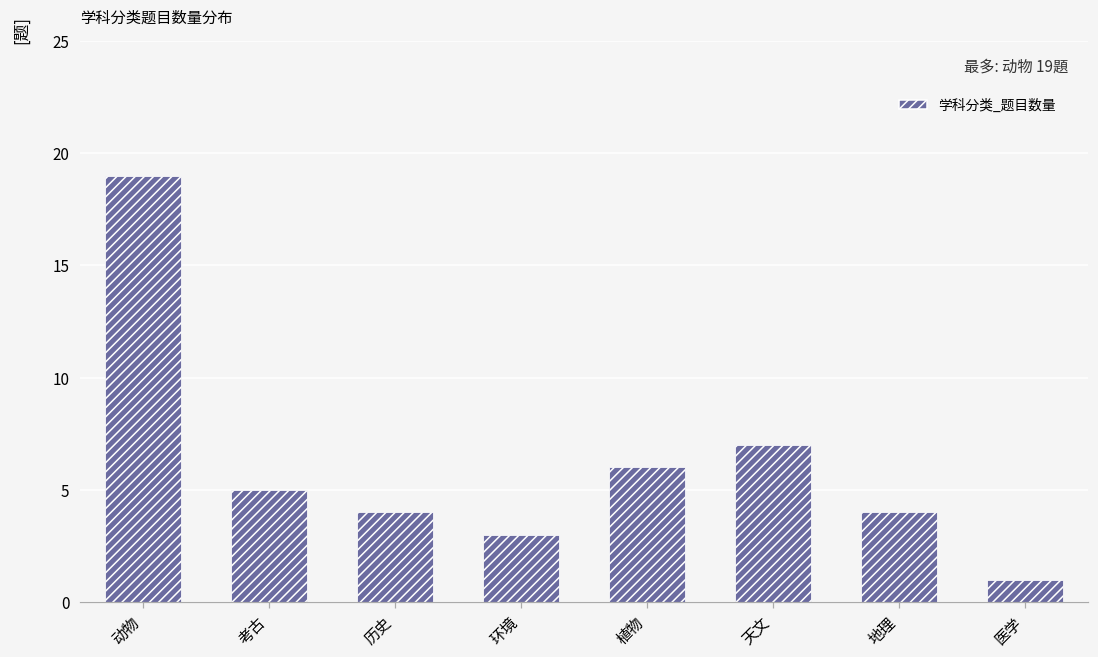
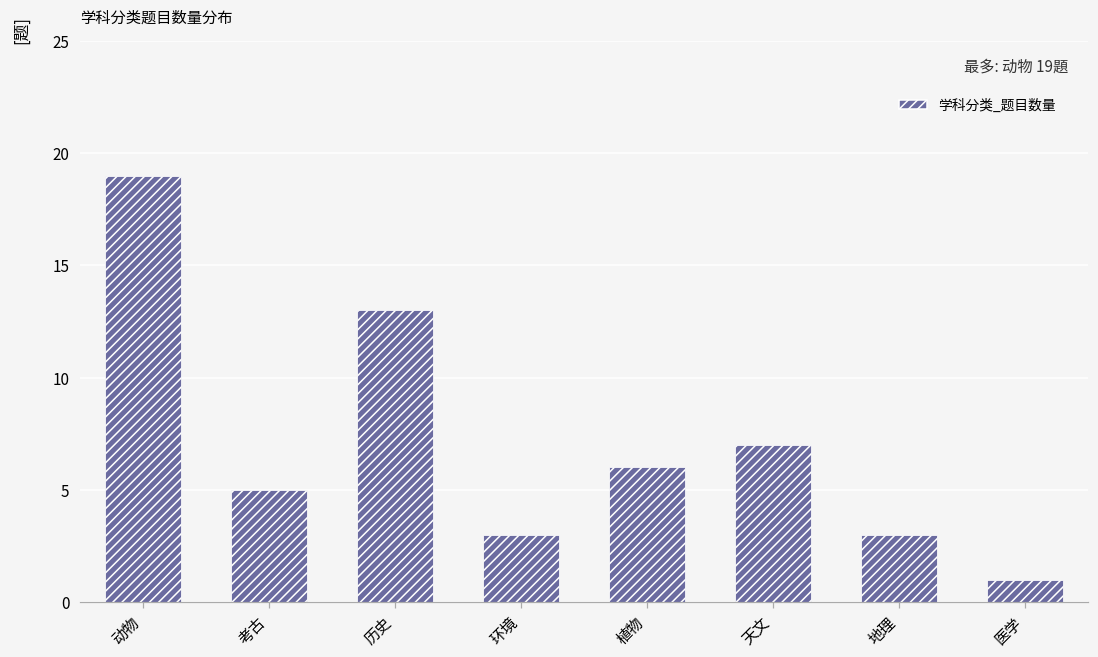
  {
    "动物": 19,
    "考古": 5,
-   "历史": 4,
+   "历史": 13,
    "环境": 3,
    "植物": 6,
    "天文": 7,
-   "地理": 4,
+   "地理": 3,
    "医学": 1
  }
